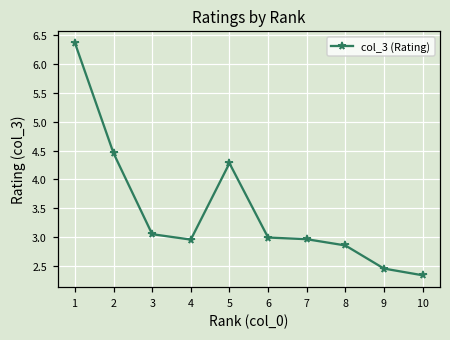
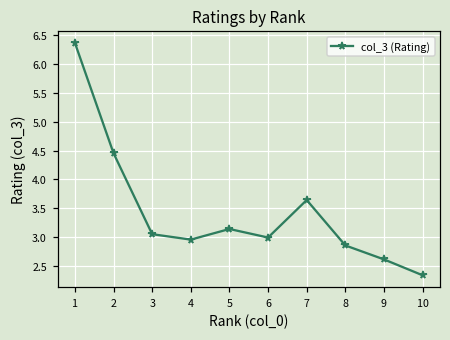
  {
    "1": 6.4,
    "2": 4.5,
    "3": 3.1,
    "4": 3.0,
-   "5": 4.3,
+   "5": 3.1,
    "6": 3.0,
-   "7": 3.0,
+   "7": 3.6,
    "8": 2.9,
-   "9": 2.5,
+   "9": 2.6,
    "10": 2.3
  }
